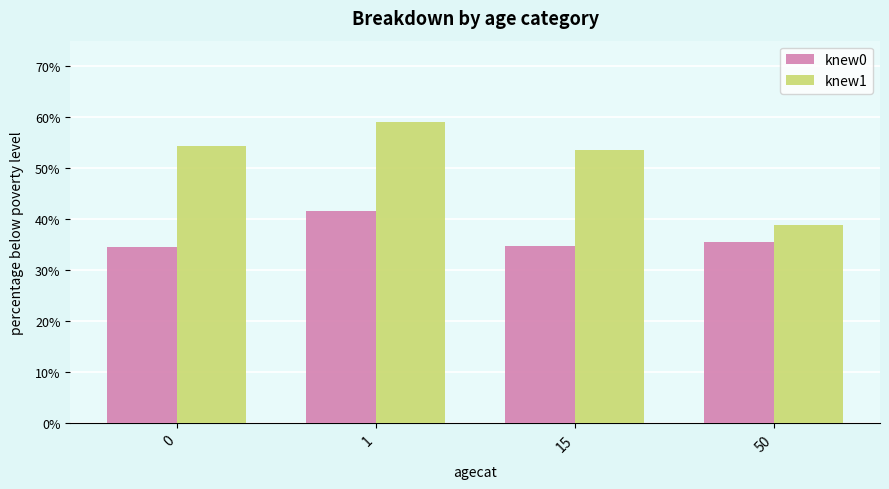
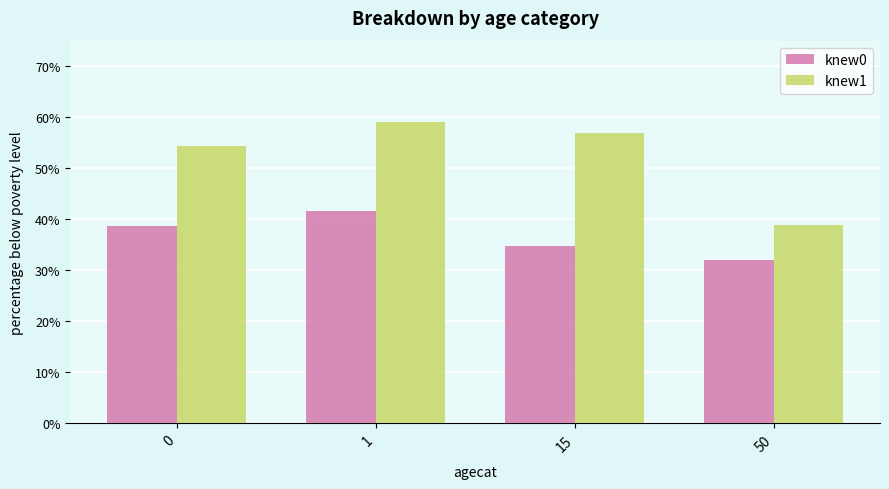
  {
    "knew0": {
-     "0": "35%",
+     "0": "39%",
      "1": "42%",
      "15": "35%",
-     "50": "35%"
+     "50": "32%"
    },
    "knew1": {
      "0": "54%",
      "1": "59%",
-     "15": "53%",
+     "15": "57%",
      "50": "39%"
    }
  }
